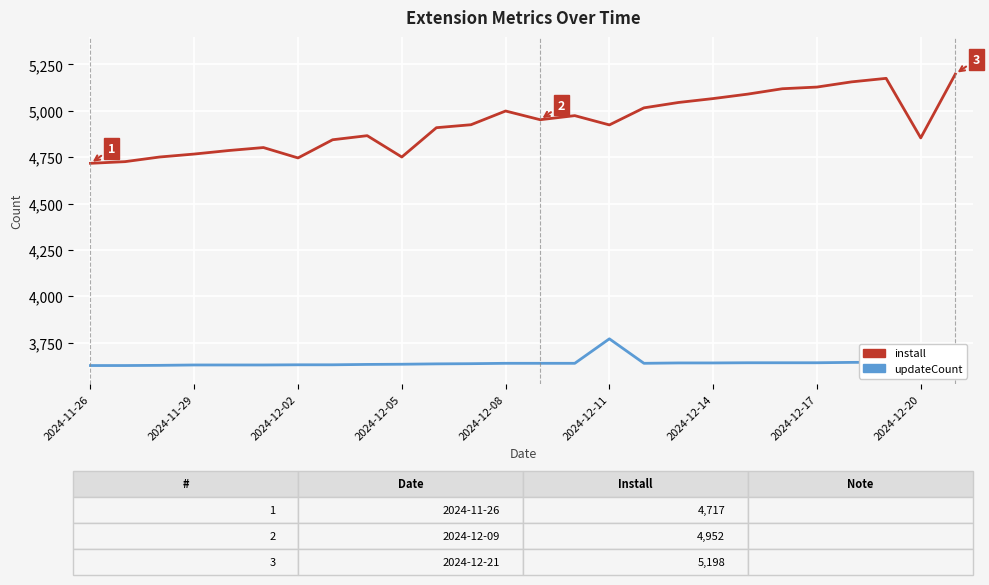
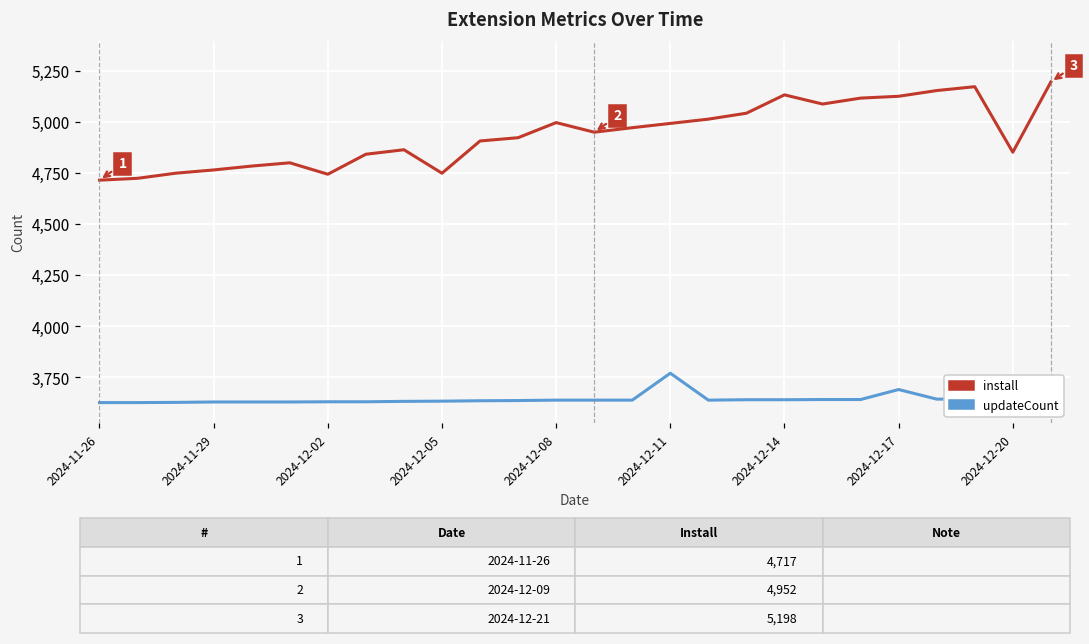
  {
    "install": {
      "2024-11-29": "4,770",
      "2024-12-02": "4,750",
      "2024-12-05": "4,750",
      "2024-12-08": "5,000",
-     "2024-12-11": "4,920",
-     "2024-12-14": "5,070",
+     "2024-12-11": "5,000",
+     "2024-12-14": "5,140",
      "2024-12-17": "5,130",
      "2024-12-20": "4,850"
    },
    "updateCount": {
      "2024-11-26": "3,630",
      "2024-11-29": "3,630",
      "2024-12-02": "3,630",
      "2024-12-05": "3,630",
      "2024-12-08": "3,640",
      "2024-12-11": "3,770",
      "2024-12-14": "3,640",
-     "2024-12-17": "3,640"
+     "2024-12-17": "3,690"
    }
  }
